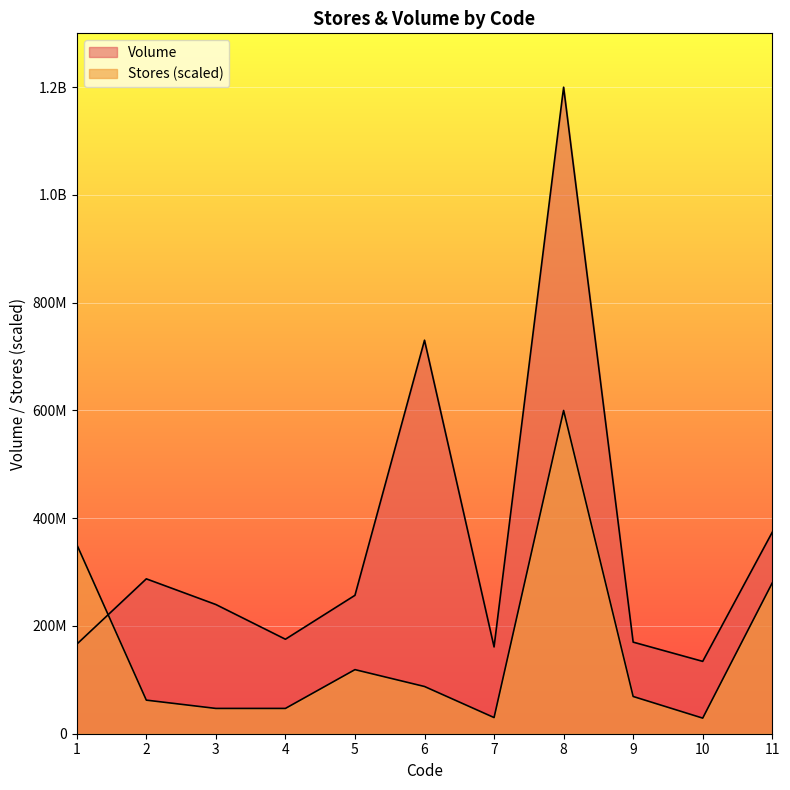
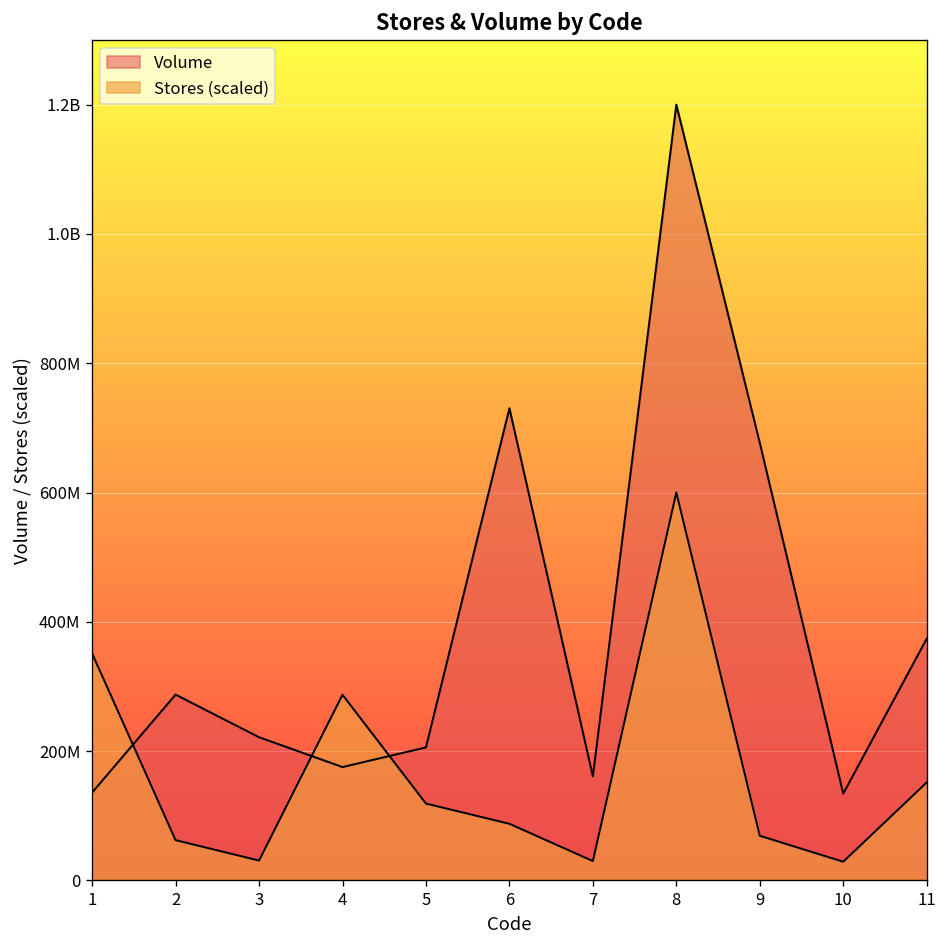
  {
    "Volume": {
-     "1": 170000000,
+     "1": 140000000,
      "2": 290000000,
-     "3": 240000000,
+     "3": 220000000,
      "4": 180000000,
-     "5": 260000000,
+     "5": 210000000,
      "6": 730000000,
      "7": 160000000,
      "8": 1200000000,
-     "9": 170000000,
+     "9": 680000000,
      "10": 130000000,
      "11": 370000000
    },
    "Stores (scaled)": {
      "1": 350000000,
      "2": 60000000,
-     "3": 50000000,
-     "4": 50000000,
+     "3": 30000000,
+     "4": 290000000,
      "5": 120000000,
      "6": 90000000,
      "7": 30000000,
      "8": 600000000,
      "9": 70000000,
      "10": 30000000,
-     "11": 280000000
+     "11": 150000000
    }
  }
